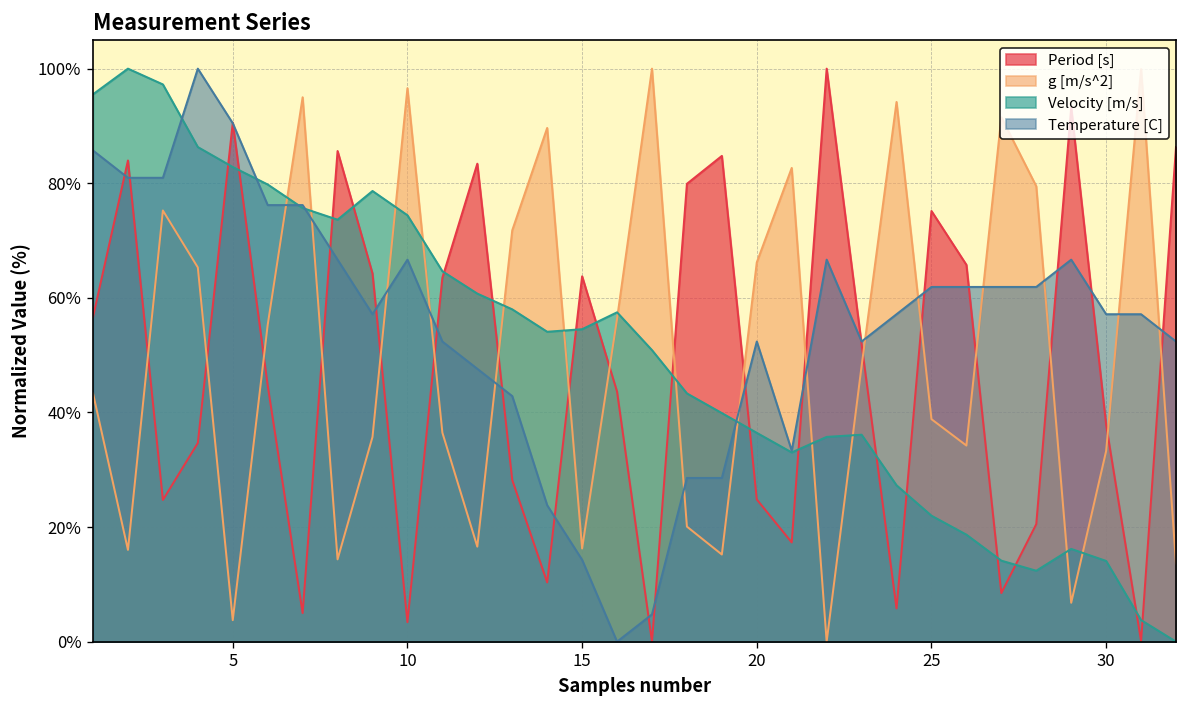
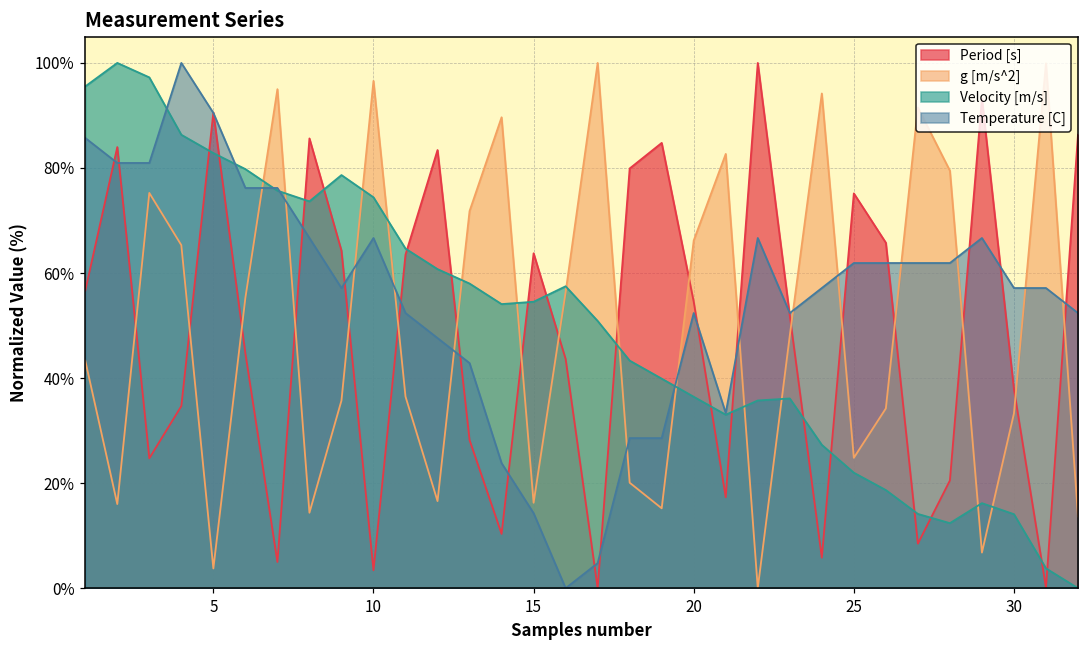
  {
    "Period [s]": {
      "10": "3%",
      "15": "64%",
-     "20": "25%",
+     "20": "55%",
      "25": "75%",
      "30": "38%"
    },
    "g [m/s^2]": {
      "5": "4%",
      "10": "97%",
      "15": "16%",
      "20": "66%",
-     "25": "39%",
+     "25": "25%",
      "30": "33%"
    }
  }
